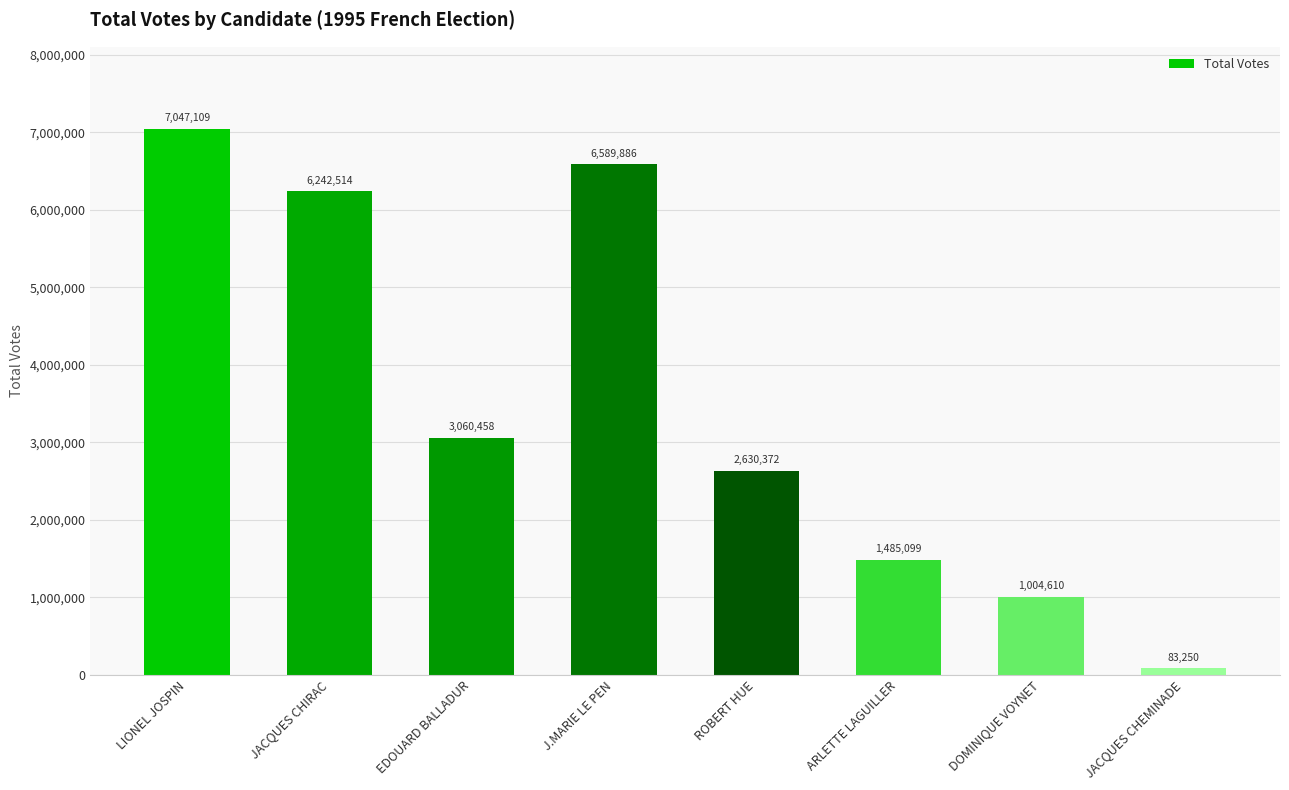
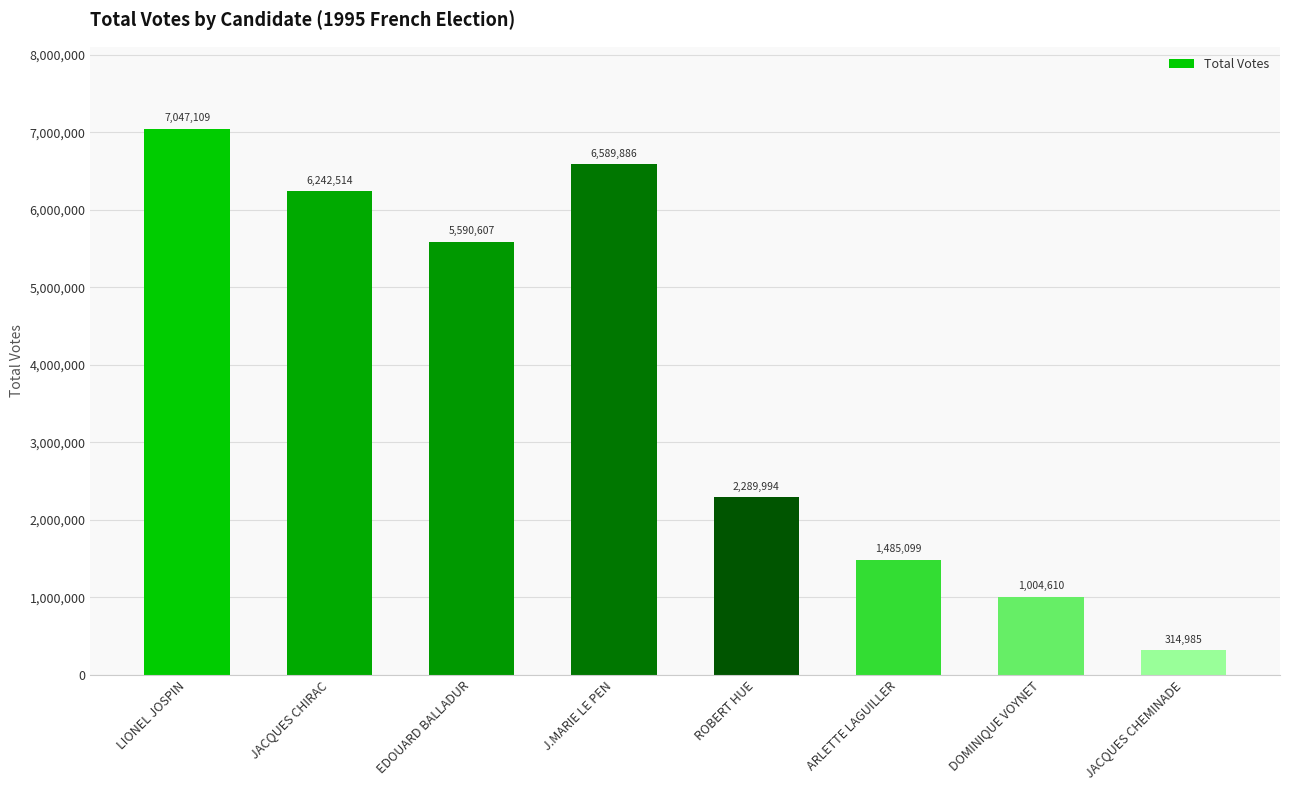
  {
    "LIONEL JOSPIN": "7,047,109",
    "JACQUES CHIRAC": "6,242,514",
-   "EDOUARD BALLADUR": "3,060,458",
+   "EDOUARD BALLADUR": "5,590,607",
    "J.MARIE LE PEN": "6,589,886",
-   "ROBERT HUE": "2,630,372",
+   "ROBERT HUE": "2,289,994",
    "ARLETTE LAGUILLER": "1,485,099",
    "DOMINIQUE VOYNET": "1,004,610",
-   "JACQUES CHEMINADE": "83,250"
+   "JACQUES CHEMINADE": "314,985"
  }
